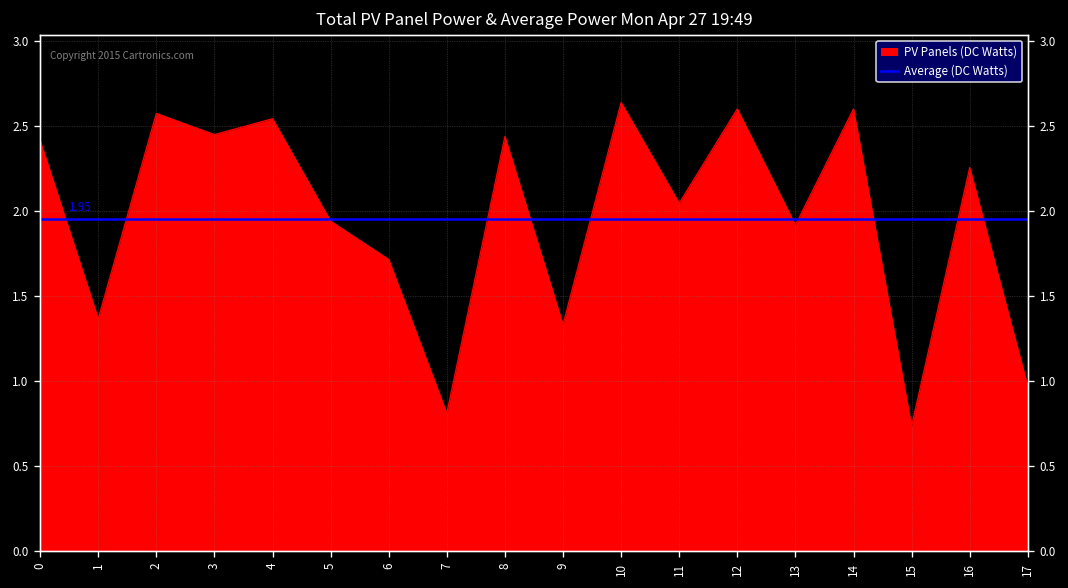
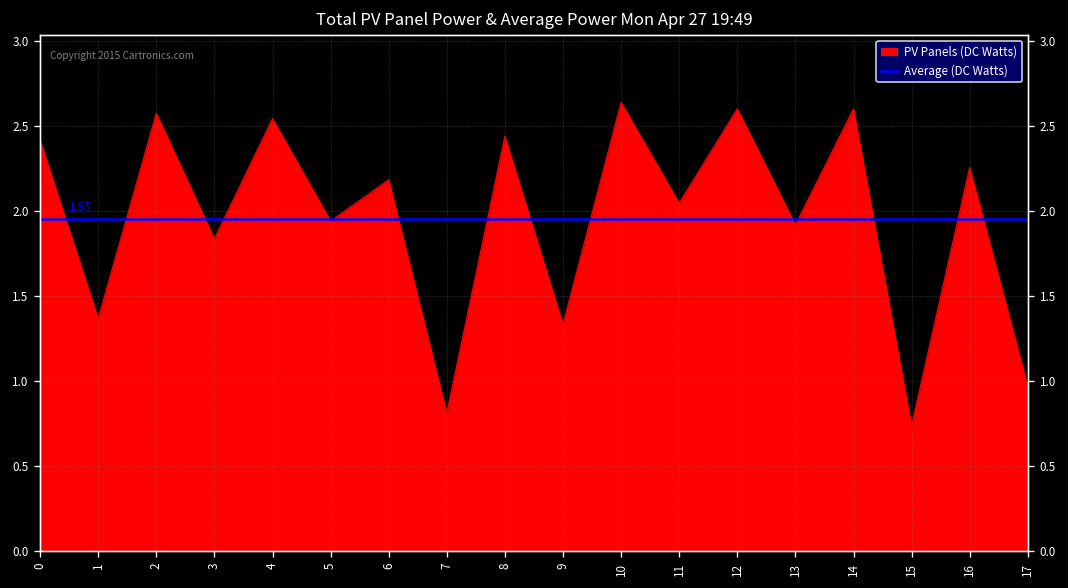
  {
    "0": 2.41,
    "1": 1.37,
    "2": 2.57,
-   "3": 2.45,
+   "3": 1.83,
    "4": 2.54,
    "5": 1.94,
-   "6": 1.71,
+   "6": 2.18,
    "7": 0.81,
    "8": 2.44,
    "9": 1.33,
    "10": 2.64,
    "11": 2.04,
    "12": 2.60,
    "13": 1.92,
    "14": 2.60,
    "15": 0.74,
    "16": 2.25,
    "17": 0.97
  }
